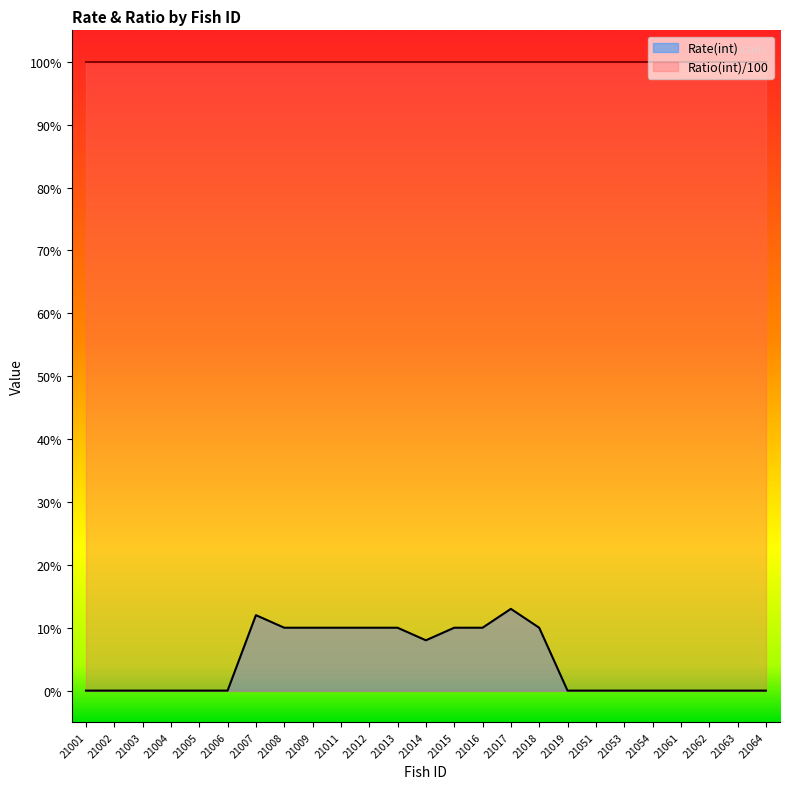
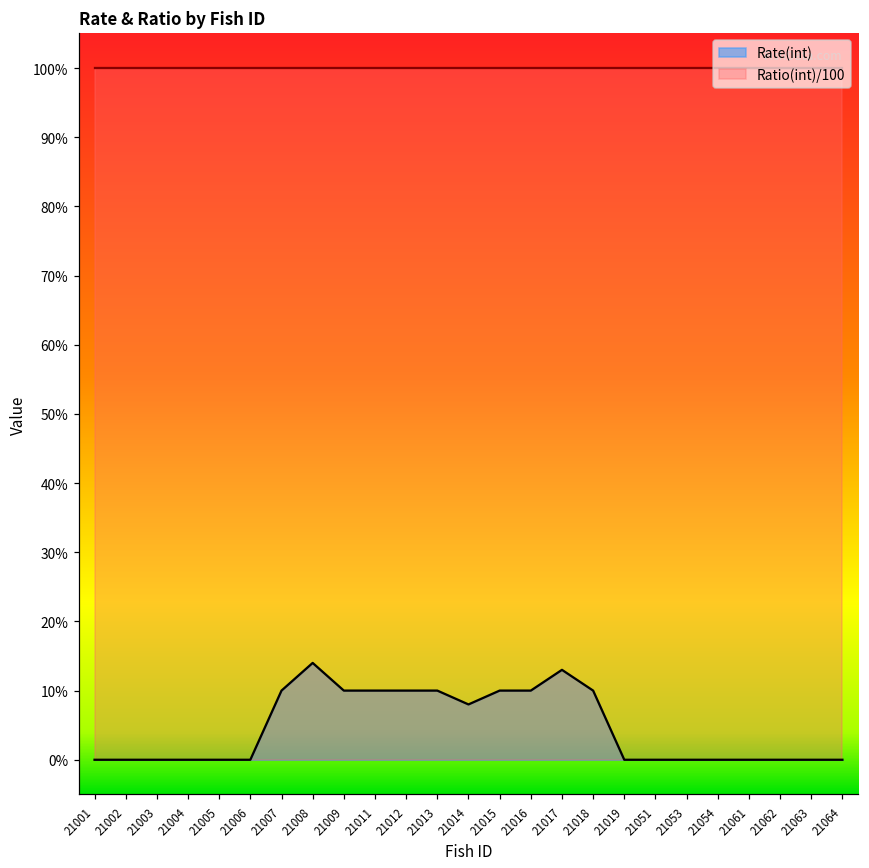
  {
    "Rate(int)": {
      "21001": "0%",
      "21002": "0%",
      "21003": "0%",
      "21004": "0%",
      "21005": "0%",
      "21006": "0%",
-     "21007": "12%",
-     "21008": "10%",
+     "21007": "10%",
+     "21008": "14%",
      "21009": "10%",
      "21011": "10%",
      "21012": "10%",
      "21013": "10%",
      "21014": "8%",
      "21015": "10%",
      "21016": "10%",
      "21017": "13%",
      "21018": "10%",
      "21019": "0%",
      "21051": "0%",
      "21053": "0%",
      "21054": "0%",
      "21061": "0%",
      "21062": "0%",
      "21063": "0%",
      "21064": "0%"
    },
    "Ratio(int)/100": {
      "21001": "100%",
      "21002": "100%",
      "21003": "100%",
      "21004": "100%",
      "21005": "100%",
      "21006": "100%",
      "21007": "100%",
      "21008": "100%",
      "21009": "100%",
      "21011": "100%",
      "21012": "100%",
      "21013": "100%",
      "21014": "100%",
      "21015": "100%",
      "21016": "100%",
      "21017": "100%",
      "21018": "100%",
      "21019": "100%",
      "21051": "100%",
      "21053": "100%"
    }
  }
